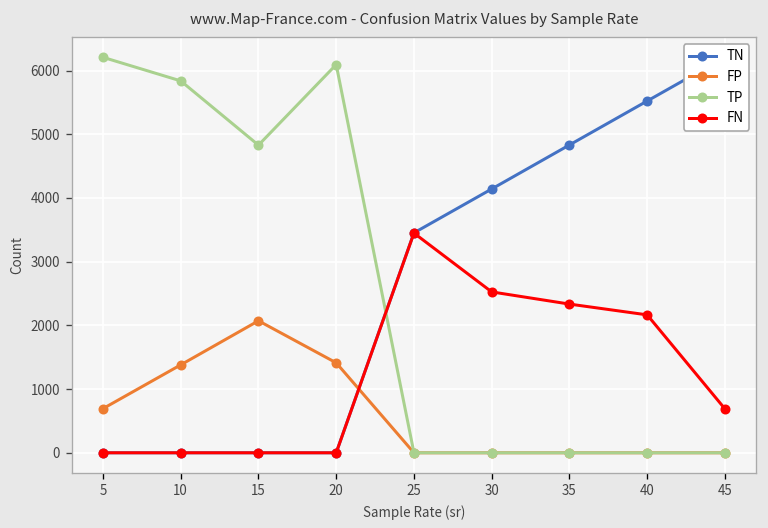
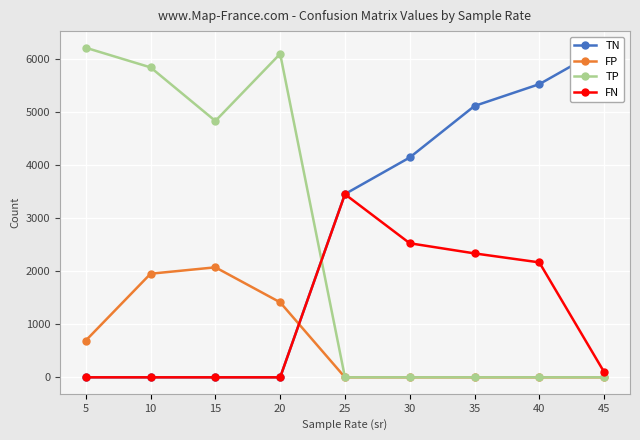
  {
    "TN": {
      "30": 4100,
-     "35": 4800,
+     "35": 5100,
      "40": 5500
    },
    "FP": {
      "5": 700,
-     "10": 1400,
+     "10": 2000,
      "15": 2100,
      "20": 1400
    },
    "TP": {
      "5": 6200,
      "10": 5800,
      "15": 4800,
      "20": 6100
    },
    "FN": {
      "30": 2500,
      "35": 2300,
      "40": 2200,
-     "45": 700
+     "45": 100
    }
  }
